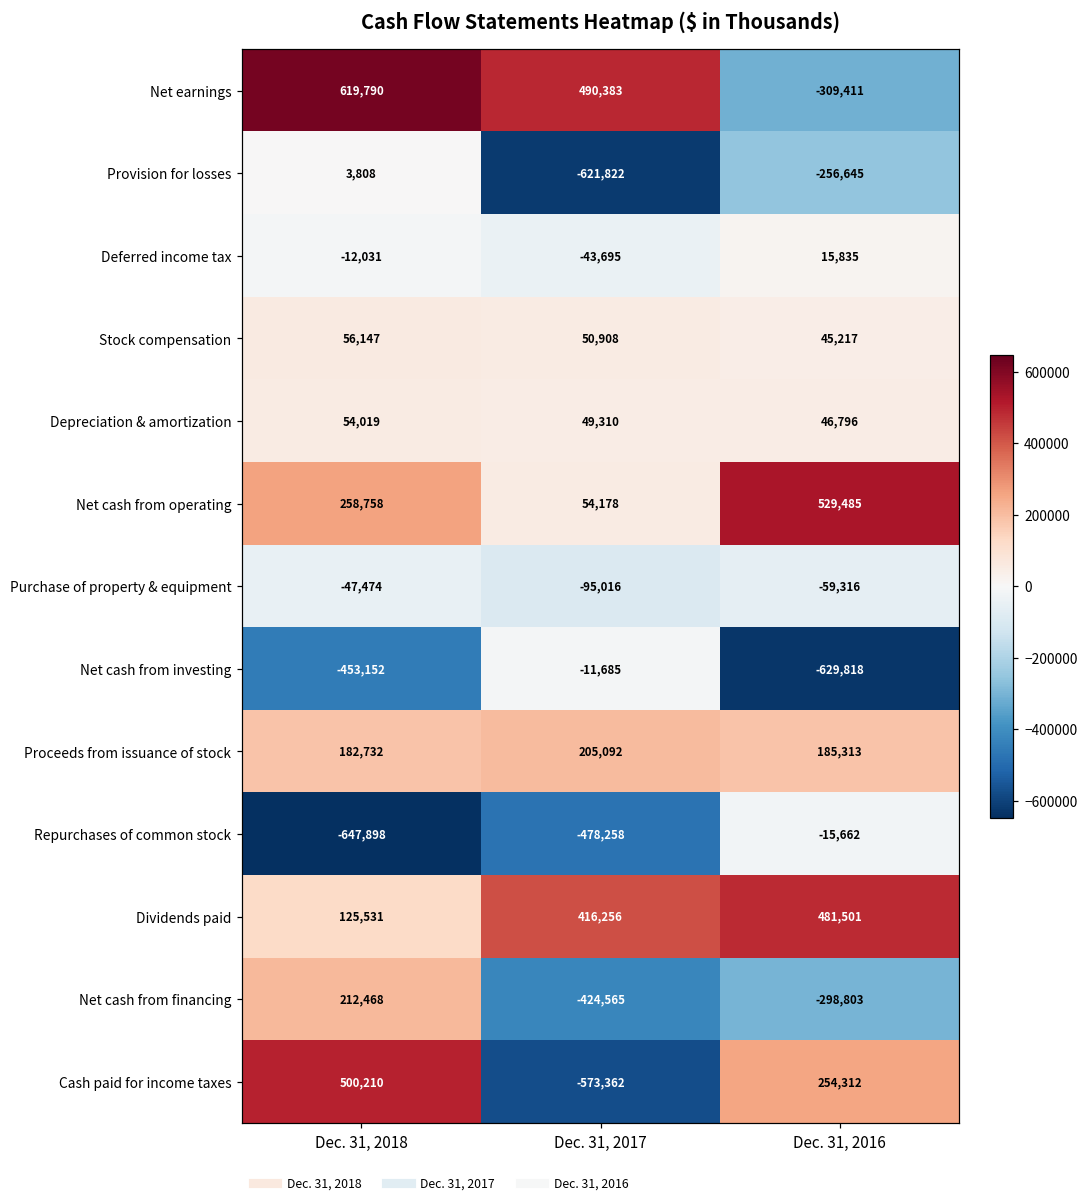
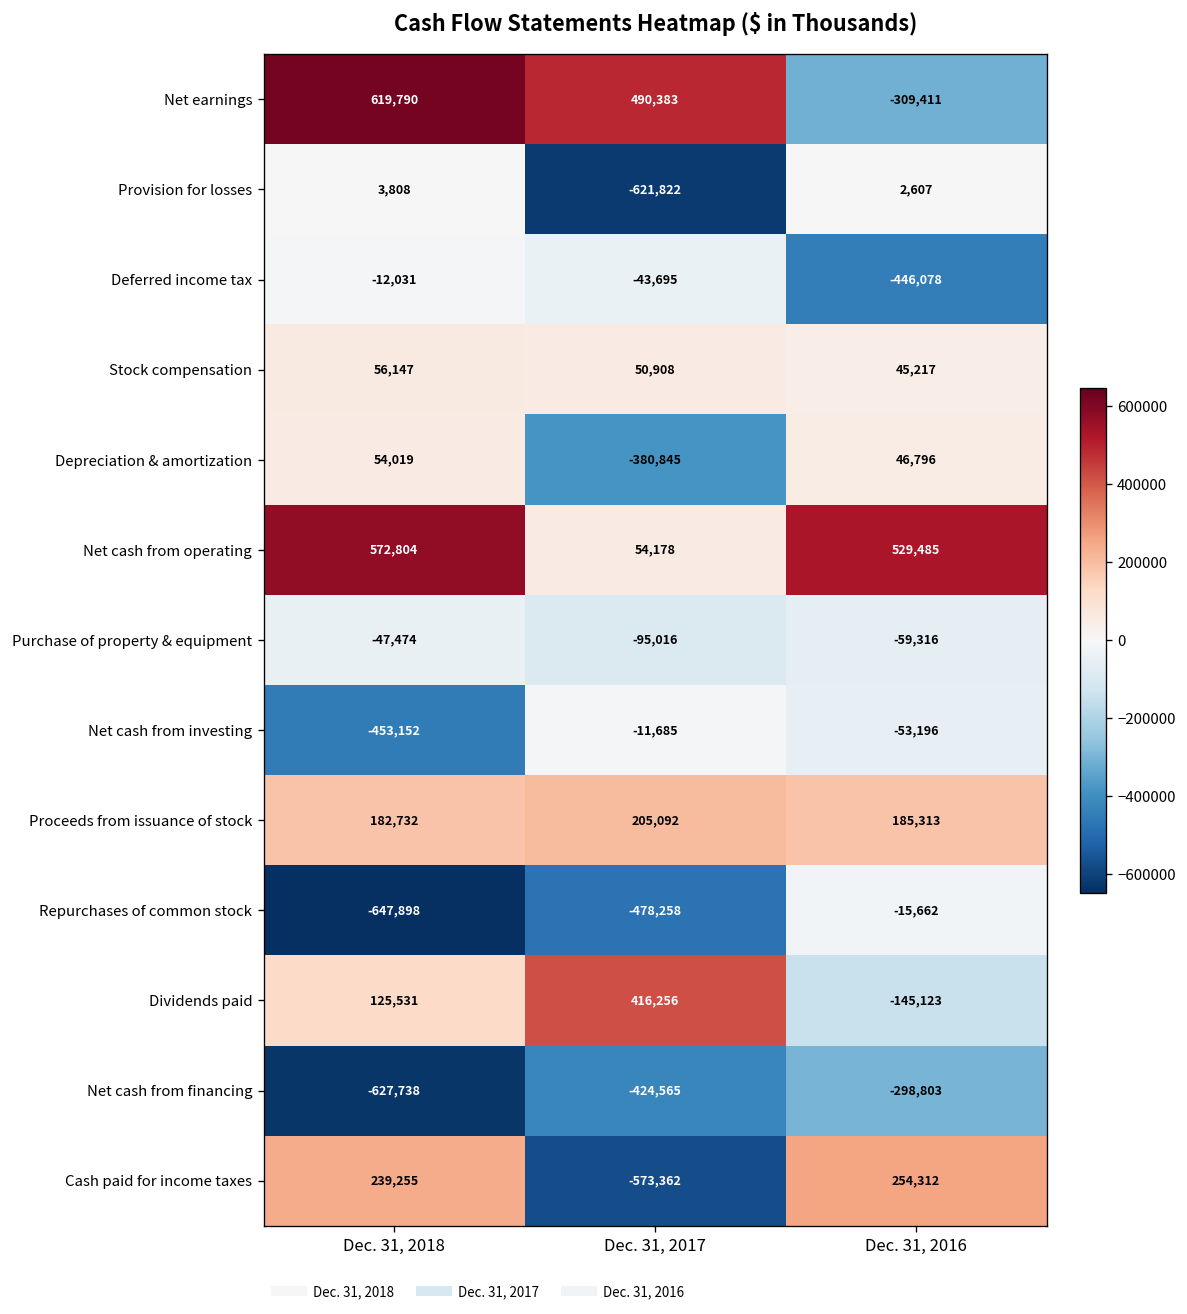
  {
    "Net earnings": {
      "Dec. 31, 2018": "619,790",
      "Dec. 31, 2017": "490,383",
      "Dec. 31, 2016": "-309,411"
    },
    "Provision for losses": {
      "Dec. 31, 2018": "3,808",
      "Dec. 31, 2017": "-621,822",
-     "Dec. 31, 2016": "-256,645"
+     "Dec. 31, 2016": "2,607"
    },
    "Deferred income tax": {
      "Dec. 31, 2018": "-12,031",
      "Dec. 31, 2017": "-43,695",
-     "Dec. 31, 2016": "15,835"
+     "Dec. 31, 2016": "-446,078"
    },
    "Stock compensation": {
      "Dec. 31, 2018": "56,147",
      "Dec. 31, 2017": "50,908",
      "Dec. 31, 2016": "45,217"
    },
    "Depreciation & amortization": {
      "Dec. 31, 2018": "54,019",
-     "Dec. 31, 2017": "49,310",
+     "Dec. 31, 2017": "-380,845",
      "Dec. 31, 2016": "46,796"
    },
    "Net cash from operating": {
-     "Dec. 31, 2018": "258,758",
+     "Dec. 31, 2018": "572,804",
      "Dec. 31, 2017": "54,178",
      "Dec. 31, 2016": "529,485"
    },
    "Purchase of property & equipment": {
      "Dec. 31, 2018": "-47,474",
      "Dec. 31, 2017": "-95,016",
      "Dec. 31, 2016": "-59,316"
    },
    "Net cash from investing": {
      "Dec. 31, 2018": "-453,152",
      "Dec. 31, 2017": "-11,685",
-     "Dec. 31, 2016": "-629,818"
+     "Dec. 31, 2016": "-53,196"
    },
    "Proceeds from issuance of stock": {
      "Dec. 31, 2018": "182,732",
      "Dec. 31, 2017": "205,092",
      "Dec. 31, 2016": "185,313"
    },
    "Repurchases of common stock": {
      "Dec. 31, 2018": "-647,898",
      "Dec. 31, 2017": "-478,258",
      "Dec. 31, 2016": "-15,662"
    },
    "Dividends paid": {
      "Dec. 31, 2018": "125,531",
      "Dec. 31, 2017": "416,256",
-     "Dec. 31, 2016": "481,501"
+     "Dec. 31, 2016": "-145,123"
    },
    "Net cash from financing": {
-     "Dec. 31, 2018": "212,468",
+     "Dec. 31, 2018": "-627,738",
      "Dec. 31, 2017": "-424,565",
      "Dec. 31, 2016": "-298,803"
    },
    "Cash paid for income taxes": {
-     "Dec. 31, 2018": "500,210",
+     "Dec. 31, 2018": "239,255",
      "Dec. 31, 2017": "-573,362",
      "Dec. 31, 2016": "254,312"
    }
  }
